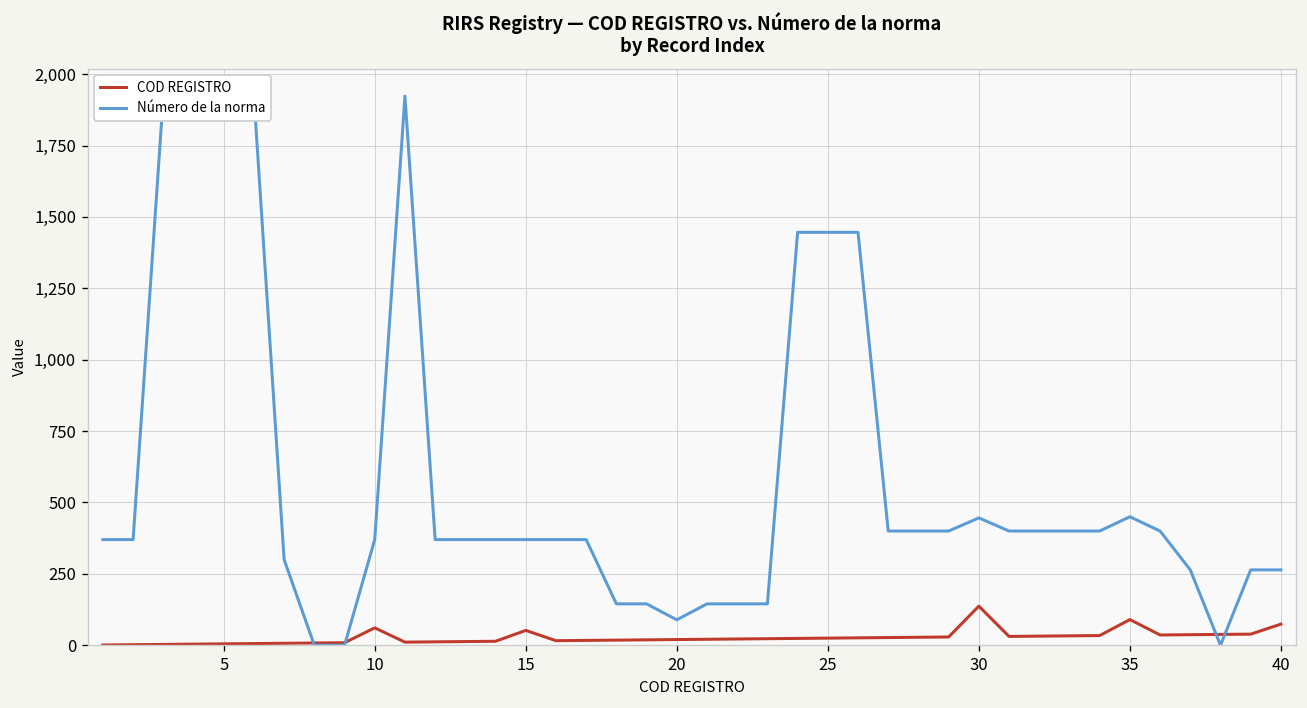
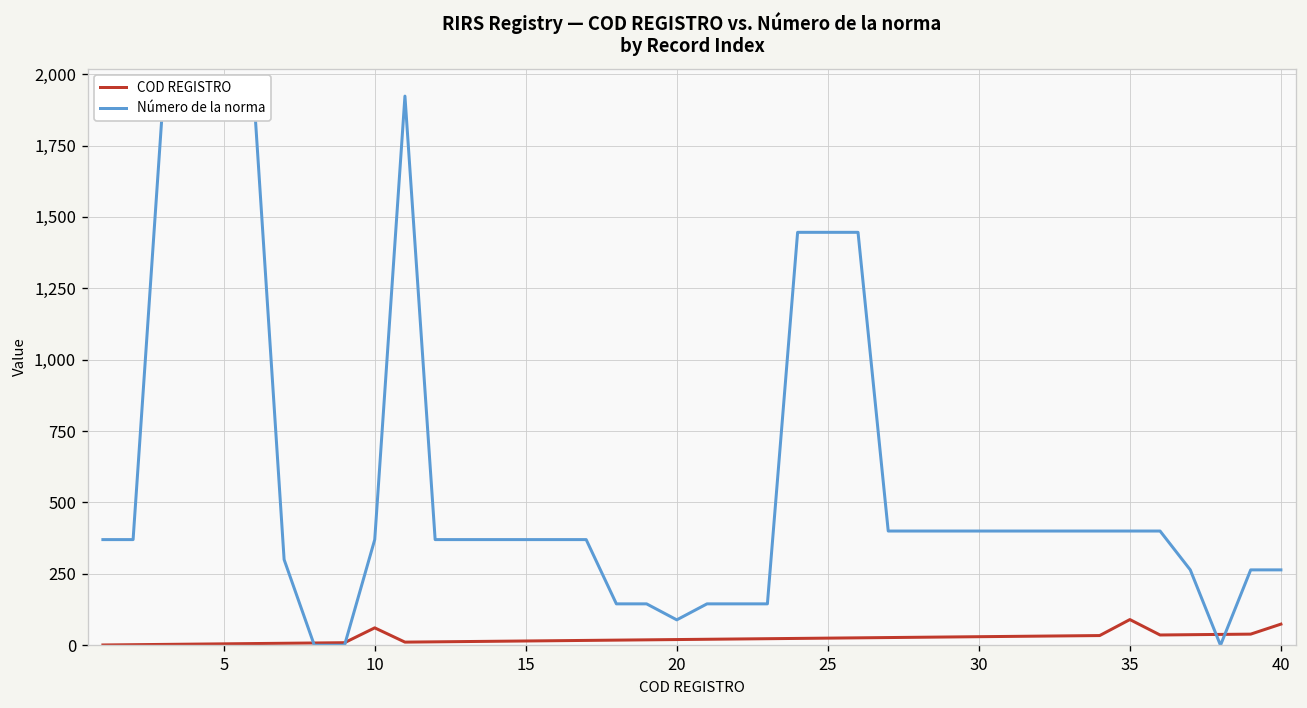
  {
    "COD REGISTRO": {
      "5": "10",
      "10": "60",
-     "15": "50",
+     "15": "20",
      "20": "20",
      "25": "30",
-     "30": "140",
+     "30": "30",
      "35": "90",
      "40": "70"
    },
    "Número de la norma": {
      "10": "370",
      "15": "370",
      "20": "90",
      "25": "1,450",
-     "30": "450",
-     "35": "450",
+     "30": "400",
+     "35": "400",
      "40": "260"
    }
  }
